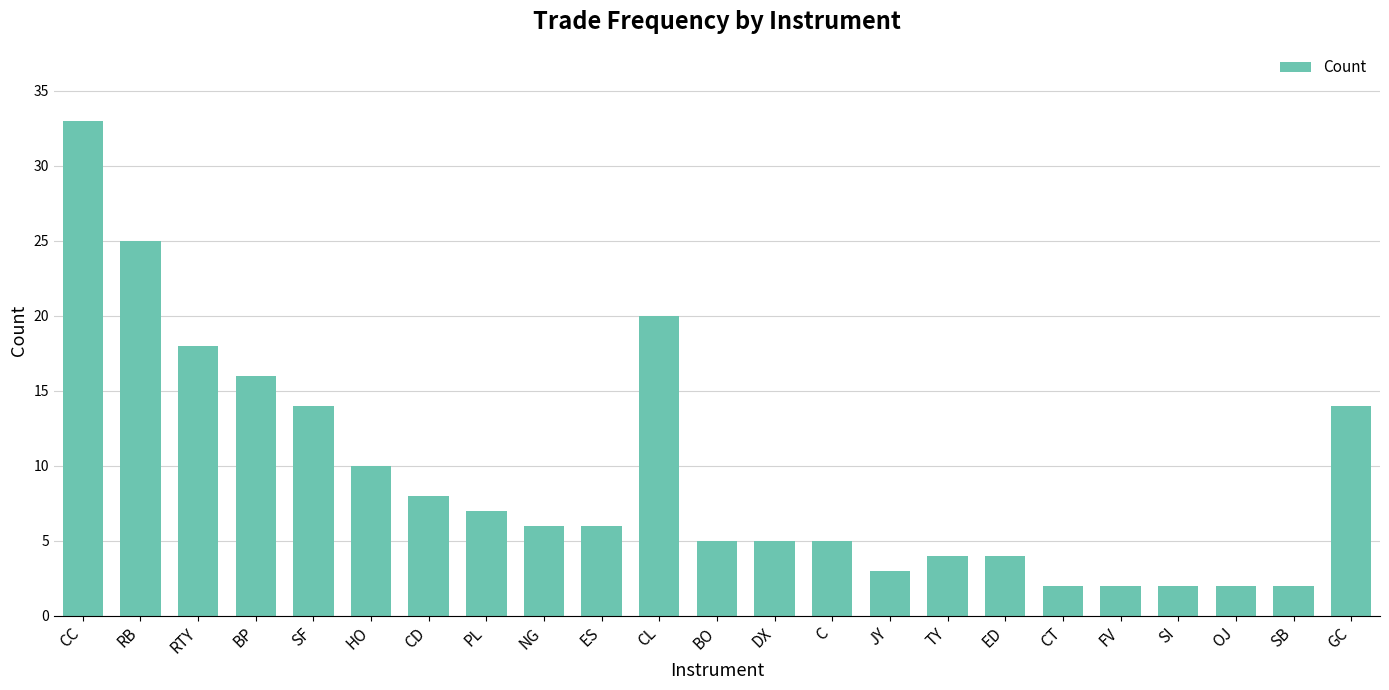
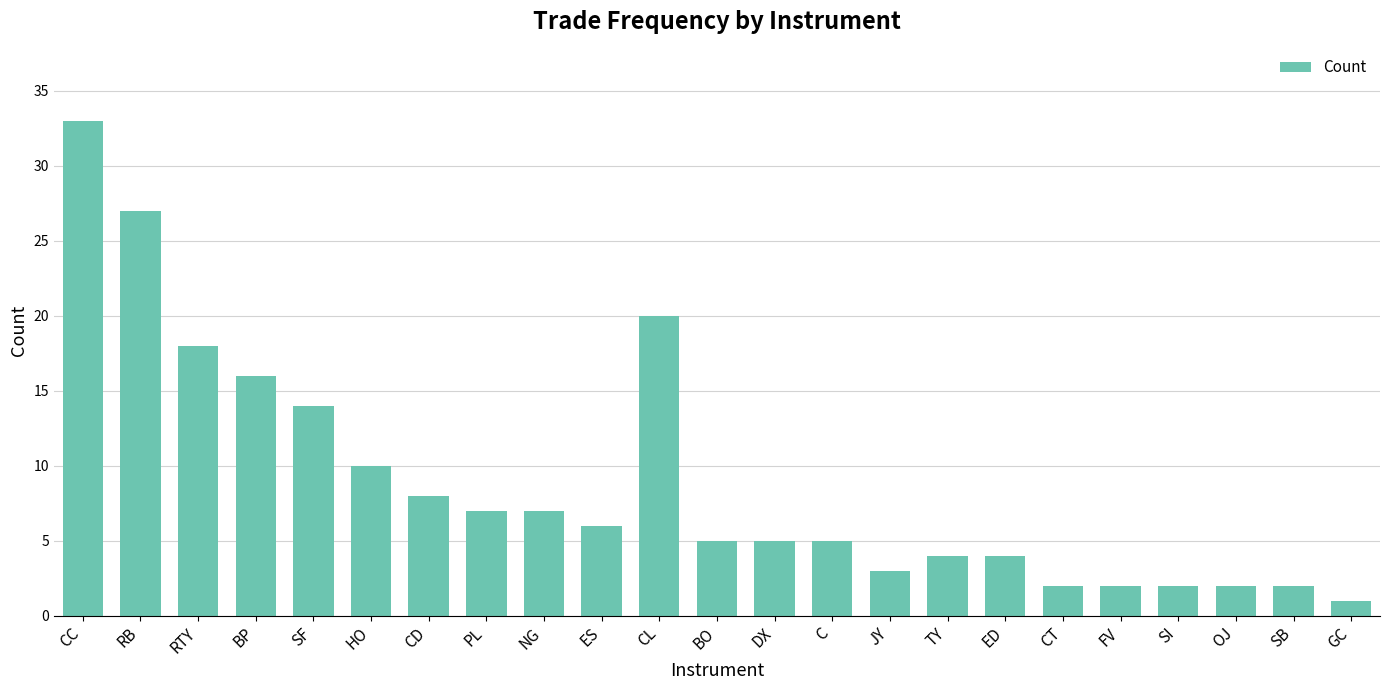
  {
    "CC": 33,
-   "RB": 25,
+   "RB": 27,
    "RTY": 18,
    "BP": 16,
    "SF": 14,
    "HO": 10,
    "CD": 8,
    "PL": 7,
-   "NG": 6,
+   "NG": 7,
    "ES": 6,
    "CL": 20,
    "BO": 5,
    "DX": 5,
    "C": 5,
    "JY": 3,
    "TY": 4,
    "ED": 4,
    "CT": 2,
    "FV": 2,
    "SI": 2,
    "OJ": 2,
    "SB": 2,
-   "GC": 14
+   "GC": 1
  }
